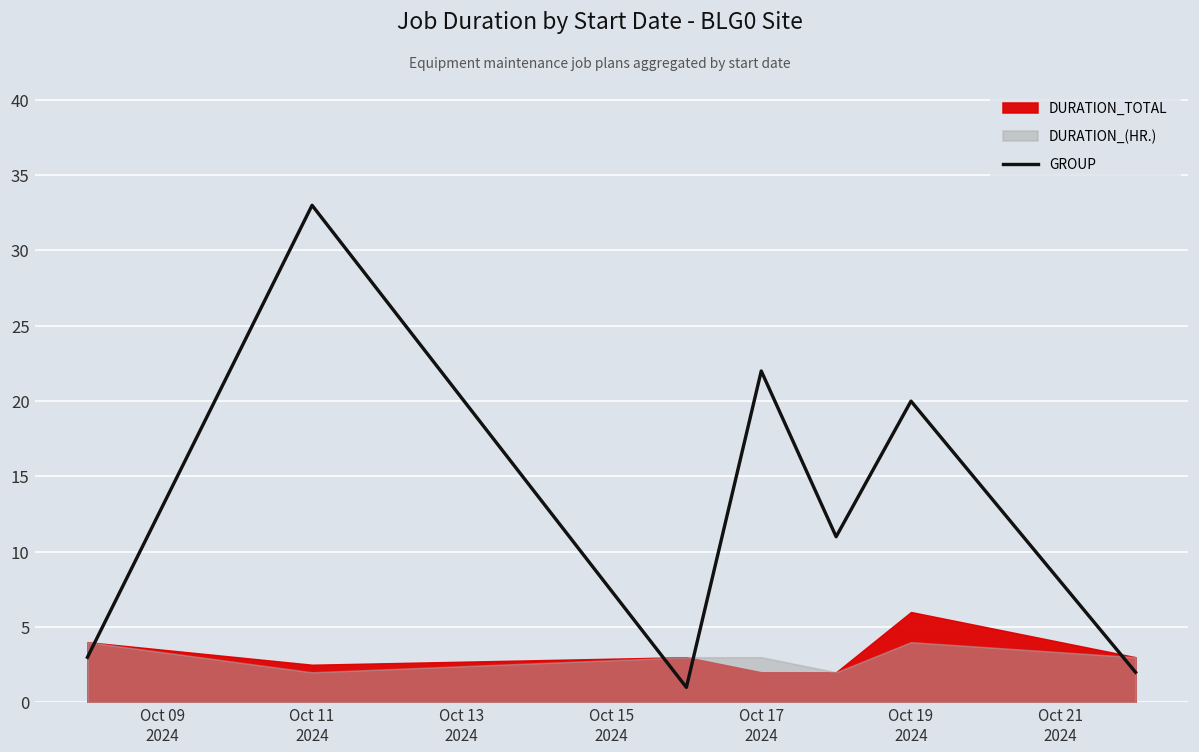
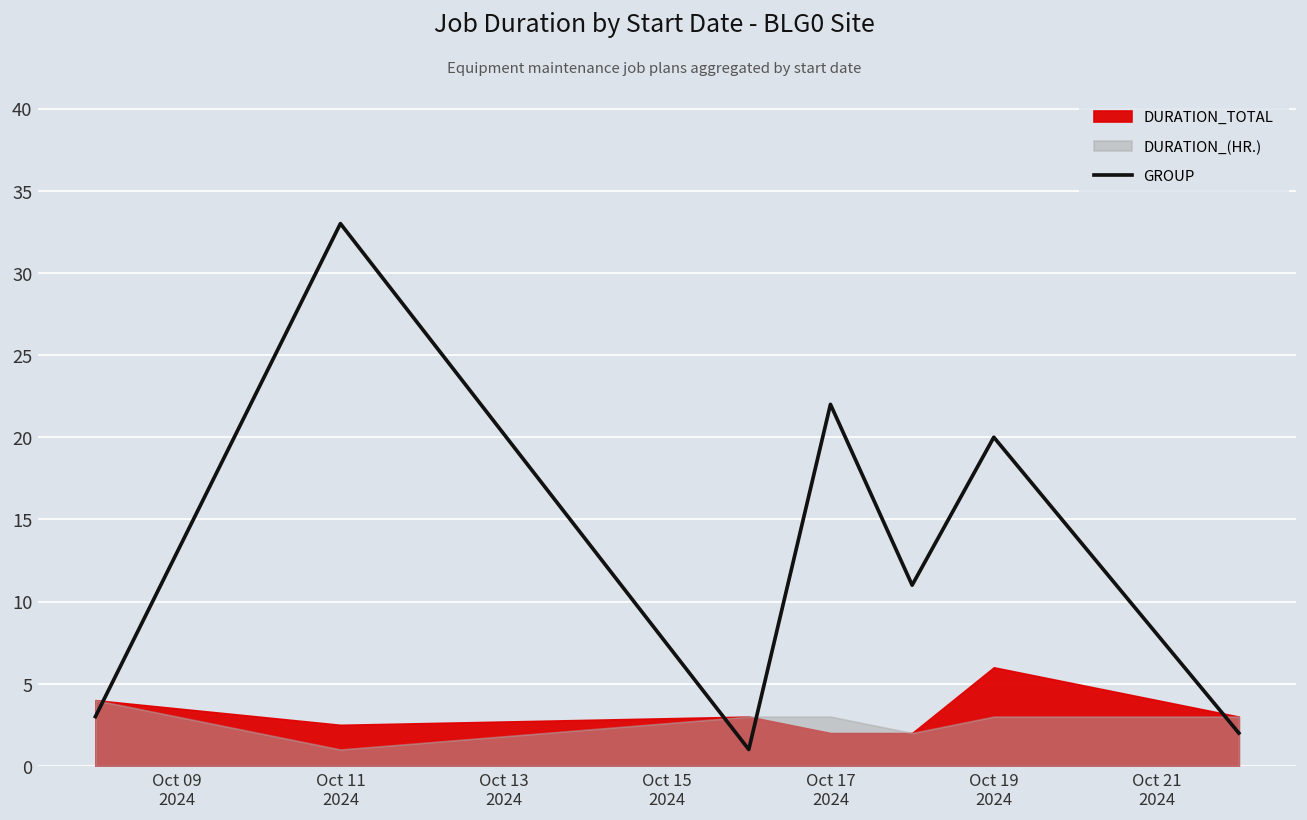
  {
    "GROUP": {
      "Oct 11 2024": 33,
      "Oct 17 2024": 22,
      "Oct 19 2024": 20
    },
    "DURATION_TOTAL": {
      "Oct 11 2024": 2.5,
      "Oct 17 2024": 2,
      "Oct 19 2024": 6
    },
    "DURATION_(HR.)": {
-     "Oct 11 2024": 2,
+     "Oct 11 2024": 1,
      "Oct 17 2024": 3,
-     "Oct 19 2024": 4
+     "Oct 19 2024": 3
    }
  }
